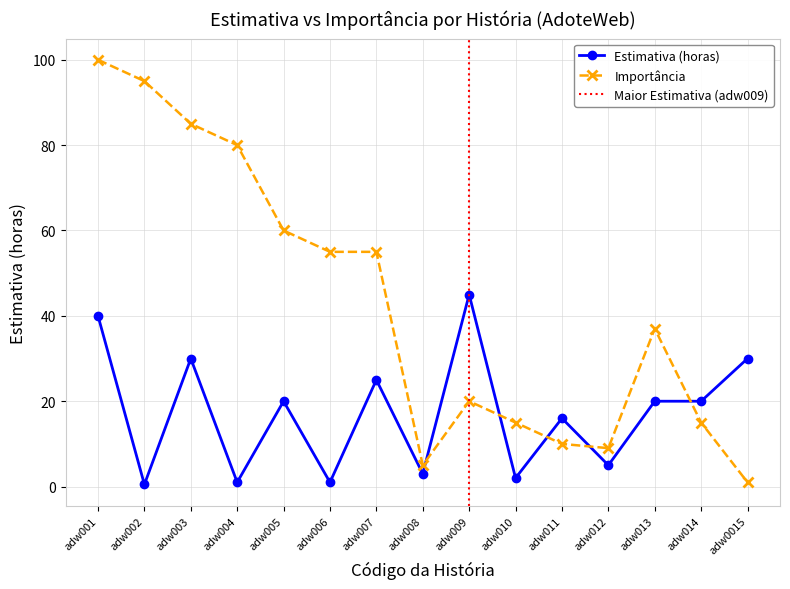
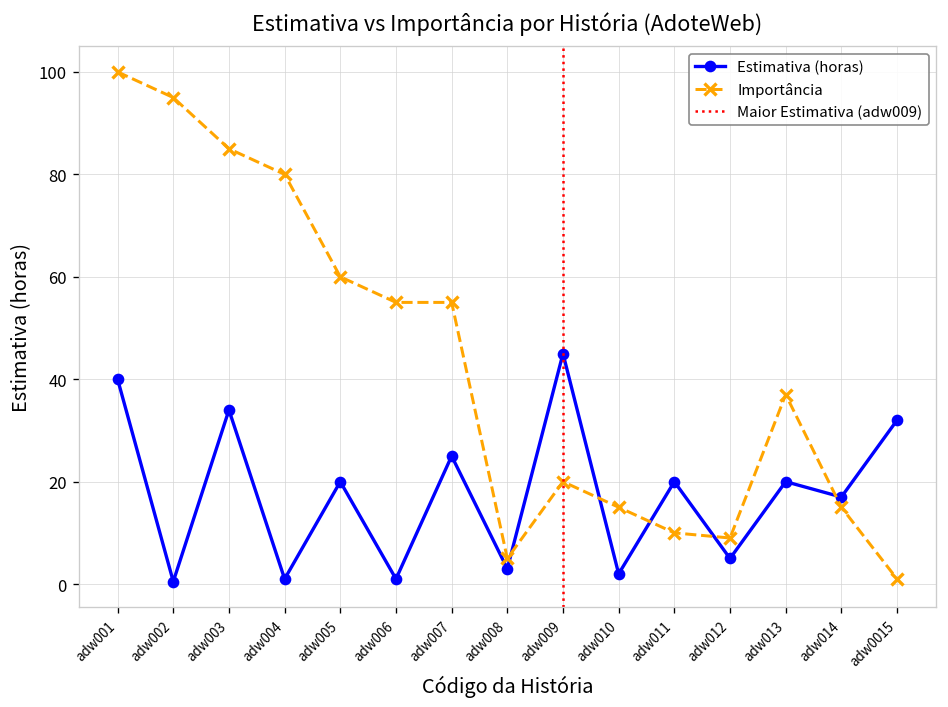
  {
    "Estimativa (horas)": {
      "adw001": 40,
      "adw002": 1,
-     "adw003": 30,
+     "adw003": 34,
      "adw004": 1,
      "adw005": 20,
      "adw006": 1,
      "adw007": 25,
      "adw008": 3,
      "adw009": 45,
      "adw010": 2,
-     "adw011": 16,
+     "adw011": 20,
      "adw012": 5,
      "adw013": 20,
-     "adw014": 20,
-     "adw0015": 30
+     "adw014": 17,
+     "adw0015": 32
    },
    "Importância": {
      "adw001": 100,
      "adw002": 95,
      "adw003": 85,
      "adw004": 80,
      "adw005": 60,
      "adw006": 55,
      "adw007": 55,
      "adw008": 5,
      "adw009": 20,
      "adw010": 15,
      "adw011": 10,
      "adw012": 9,
      "adw013": 37,
      "adw014": 15,
      "adw0015": 1
    }
  }
